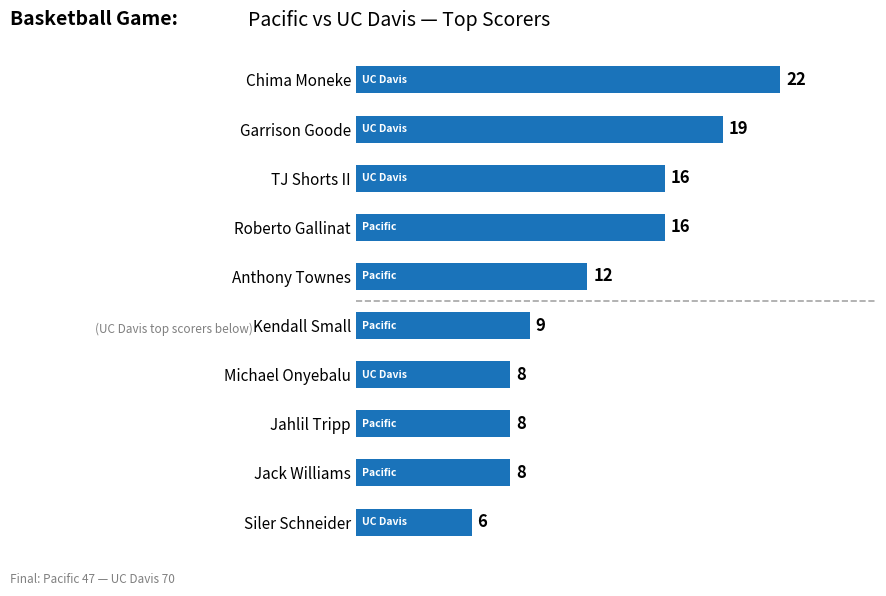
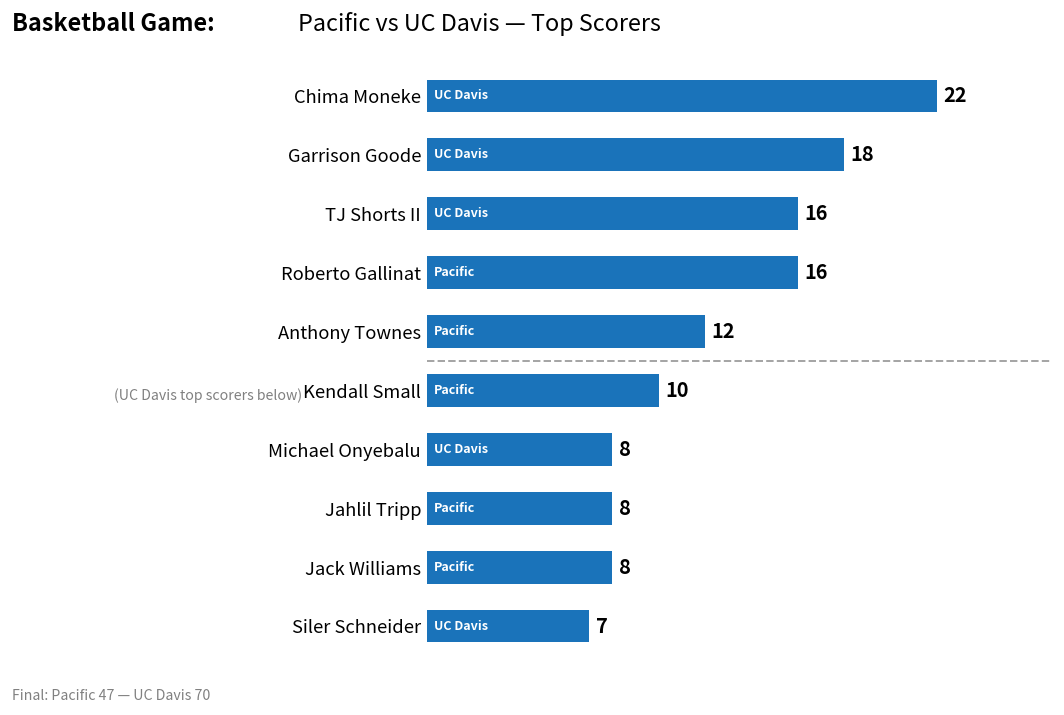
  {
    "Chima Moneke": 22,
-   "Garrison Goode": 19,
+   "Garrison Goode": 18,
    "TJ Shorts II": 16,
    "Roberto Gallinat": 16,
    "Anthony Townes": 12,
-   "Kendall Small": 9,
+   "Kendall Small": 10,
    "Michael Onyebalu": 8,
    "Jahlil Tripp": 8,
    "Jack Williams": 8,
-   "Siler Schneider": 6
+   "Siler Schneider": 7
  }
